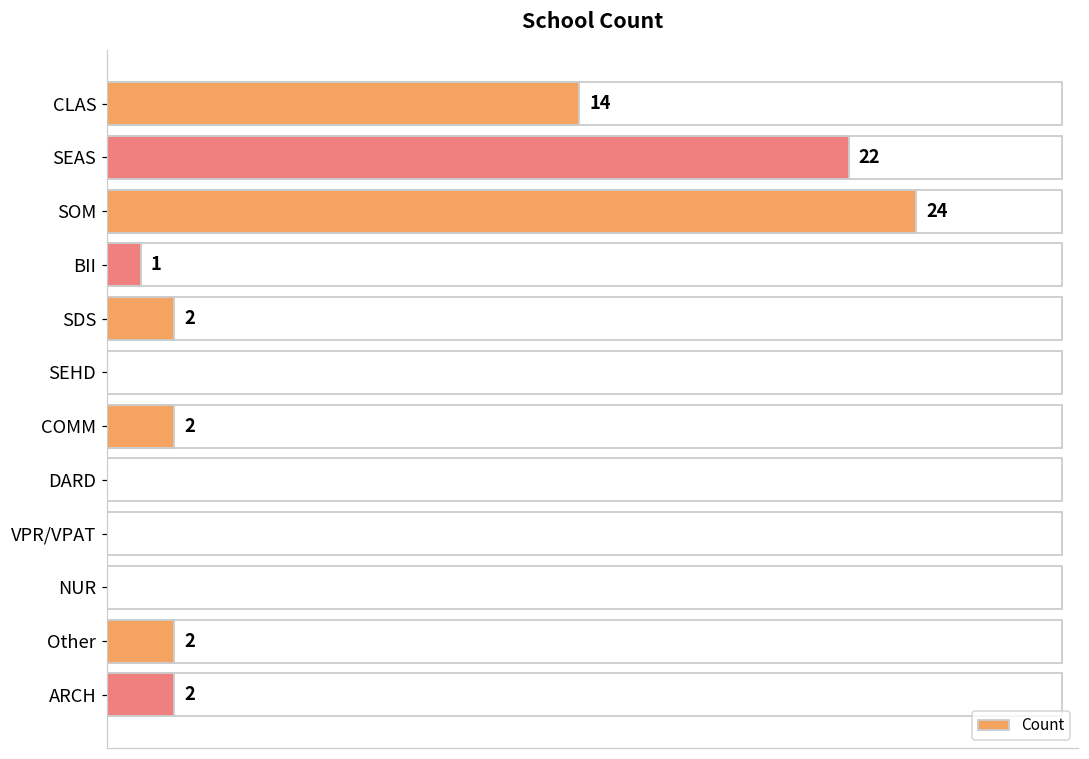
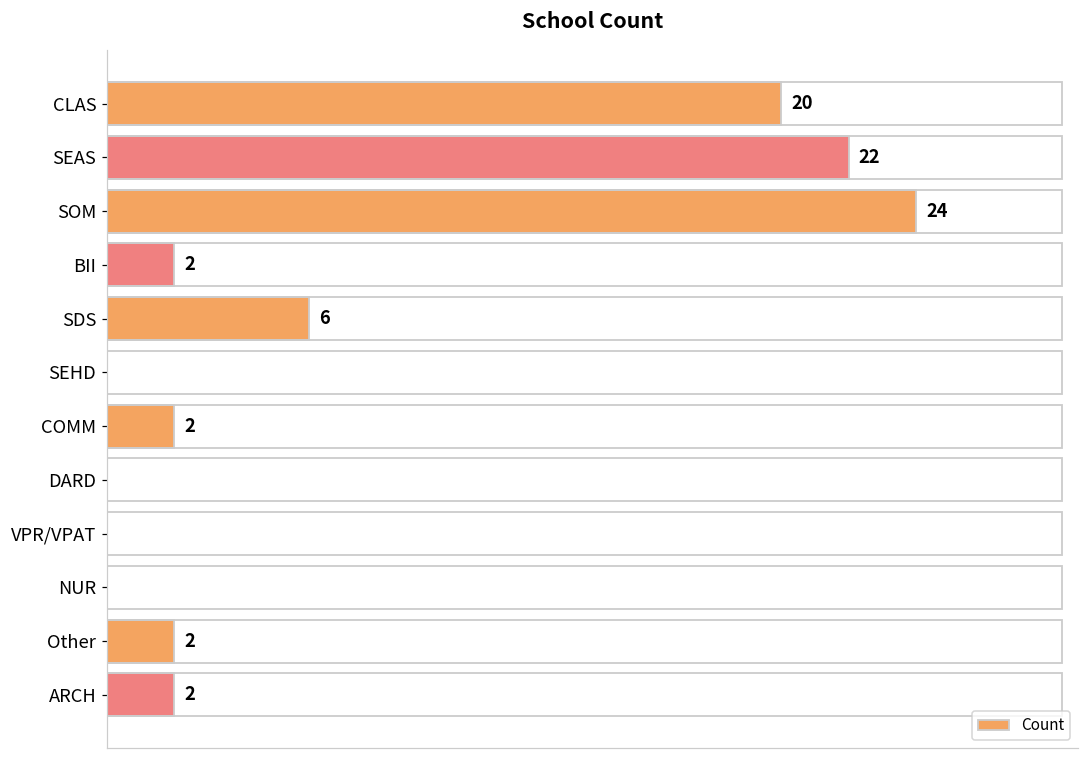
  {
-   "CLAS": 14,
+   "CLAS": 20,
    "SEAS": 22,
    "SOM": 24,
-   "BII": 1,
-   "SDS": 2,
+   "BII": 2,
+   "SDS": 6,
    "COMM": 2,
    "Other": 2,
    "ARCH": 2
  }
